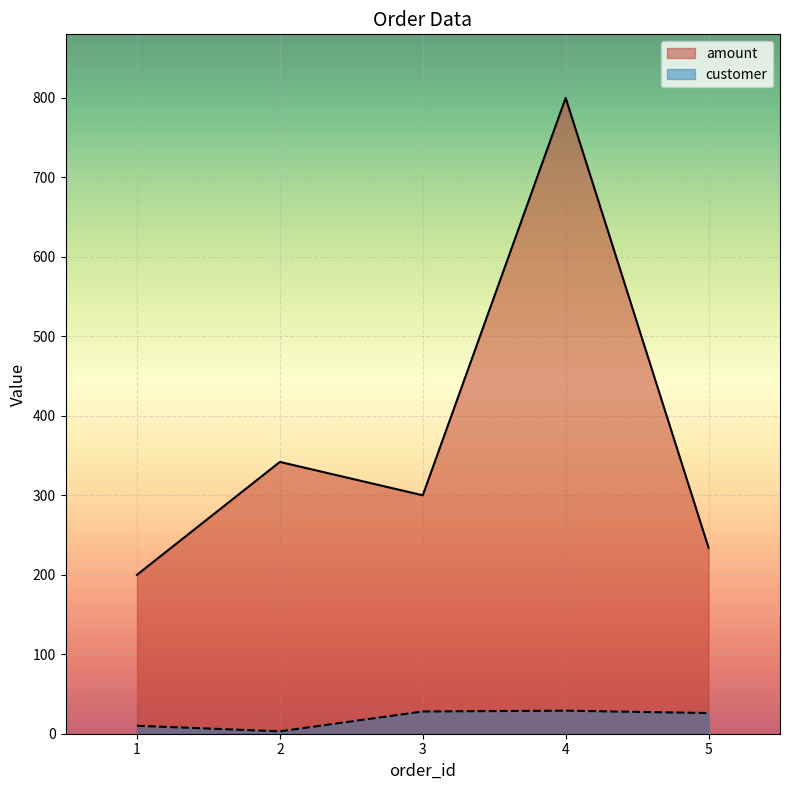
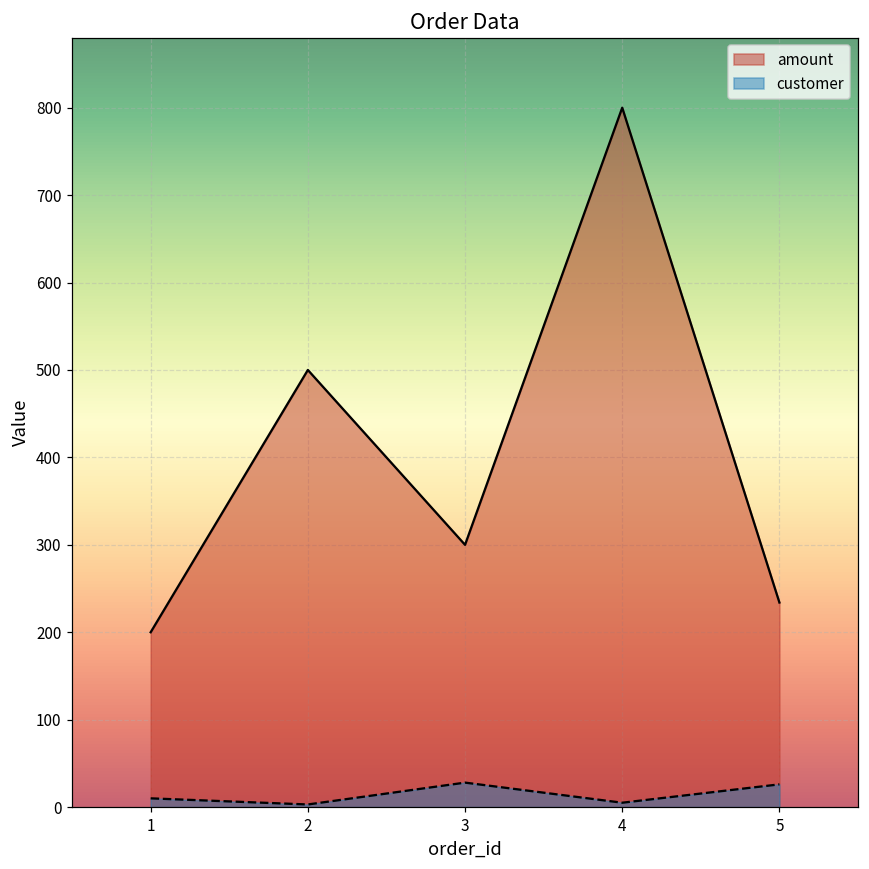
  {
    "amount": {
      "1": 200,
-     "2": 340,
+     "2": 500,
      "3": 300,
      "4": 800,
      "5": 230
    },
    "customer": {
      "1": 10,
      "2": 0,
      "3": 30,
-     "4": 30,
+     "4": 10,
      "5": 30
    }
  }
